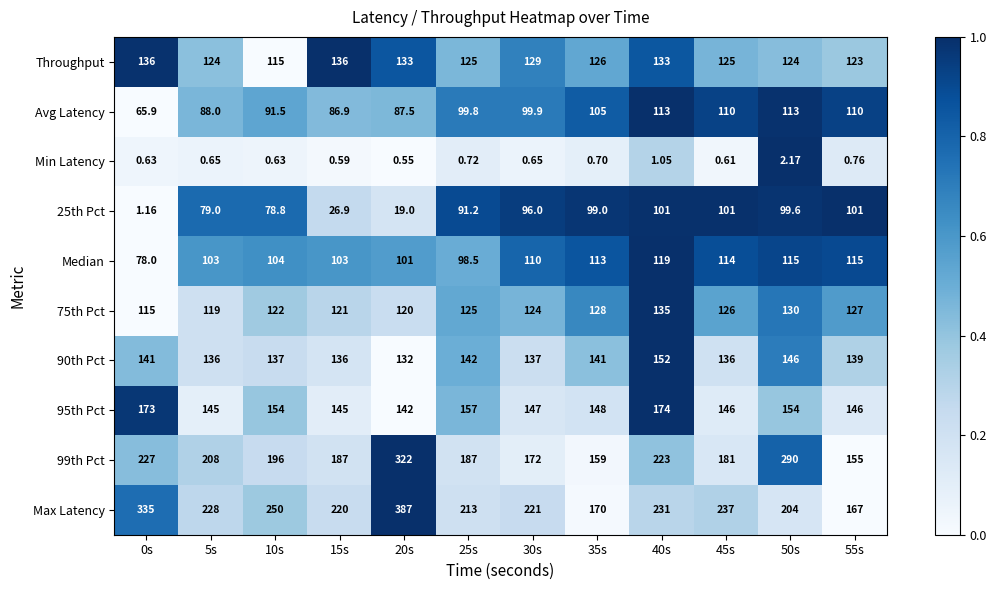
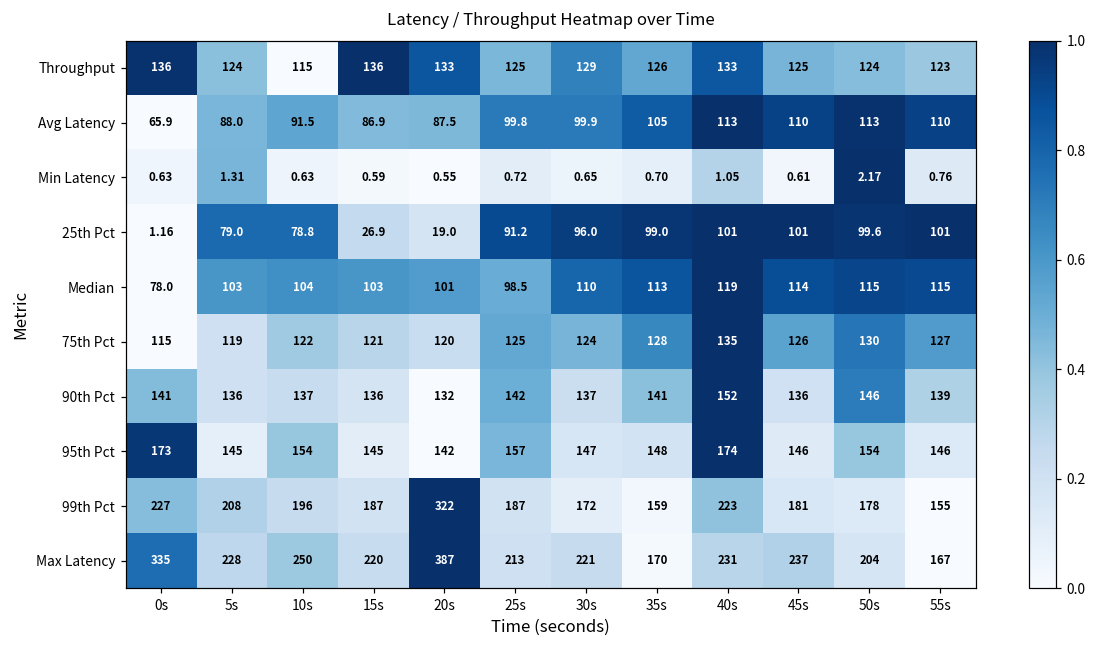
  {
    "Throughput": {
      "0s": 136,
      "5s": 124,
      "10s": 115,
      "15s": 136,
      "20s": 133,
      "25s": 125,
      "30s": 129,
      "35s": 126,
      "40s": 133,
      "45s": 125,
      "50s": 124,
      "55s": 123
    },
    "Avg Latency": {
      "0s": 65.9,
      "5s": 88.0,
      "10s": 91.5,
      "15s": 86.9,
      "20s": 87.5,
      "25s": 99.8,
      "30s": 99.9,
      "35s": 105,
      "40s": 113,
      "45s": 110,
      "50s": 113,
      "55s": 110
    },
    "Min Latency": {
      "0s": 0.63,
-     "5s": 0.65,
+     "5s": 1.31,
      "10s": 0.63,
      "15s": 0.59,
      "20s": 0.55,
      "25s": 0.72,
      "30s": 0.65,
      "35s": 0.70,
      "40s": 1.05,
      "45s": 0.61,
      "50s": 2.17,
      "55s": 0.76
    },
    "25th Pct": {
      "0s": 1.16,
      "5s": 79.0,
      "10s": 78.8,
      "15s": 26.9,
      "20s": 19.0,
      "25s": 91.2,
      "30s": 96.0,
      "35s": 99.0,
      "40s": 101,
      "45s": 101,
      "50s": 99.6,
      "55s": 101
    },
    "Median": {
      "0s": 78.0,
      "5s": 103,
      "10s": 104,
      "15s": 103,
      "20s": 101,
      "25s": 98.5,
      "30s": 110,
      "35s": 113,
      "40s": 119,
      "45s": 114,
      "50s": 115,
      "55s": 115
    },
    "75th Pct": {
      "0s": 115,
      "5s": 119,
      "10s": 122,
      "15s": 121,
      "20s": 120,
      "25s": 125,
      "30s": 124,
      "35s": 128,
      "40s": 135,
      "45s": 126,
      "50s": 130,
      "55s": 127
    },
    "90th Pct": {
      "0s": 141,
      "5s": 136,
      "10s": 137,
      "15s": 136,
      "20s": 132,
      "25s": 142,
      "30s": 137,
      "35s": 141,
      "40s": 152,
      "45s": 136,
      "50s": 146,
      "55s": 139
    },
    "95th Pct": {
      "0s": 173,
      "5s": 145,
      "10s": 154,
      "15s": 145,
      "20s": 142,
      "25s": 157,
      "30s": 147,
      "35s": 148,
      "40s": 174,
      "45s": 146,
      "50s": 154,
      "55s": 146
    },
    "99th Pct": {
      "0s": 227,
      "5s": 208,
      "10s": 196,
      "15s": 187,
      "20s": 322,
      "25s": 187,
      "30s": 172,
      "35s": 159,
      "40s": 223,
      "45s": 181,
-     "50s": 290,
+     "50s": 178,
      "55s": 155
    },
    "Max Latency": {
      "0s": 335,
      "5s": 228,
      "10s": 250,
      "15s": 220,
      "20s": 387,
      "25s": 213,
      "30s": 221,
      "35s": 170,
      "40s": 231,
      "45s": 237,
      "50s": 204,
      "55s": 167
    }
  }
